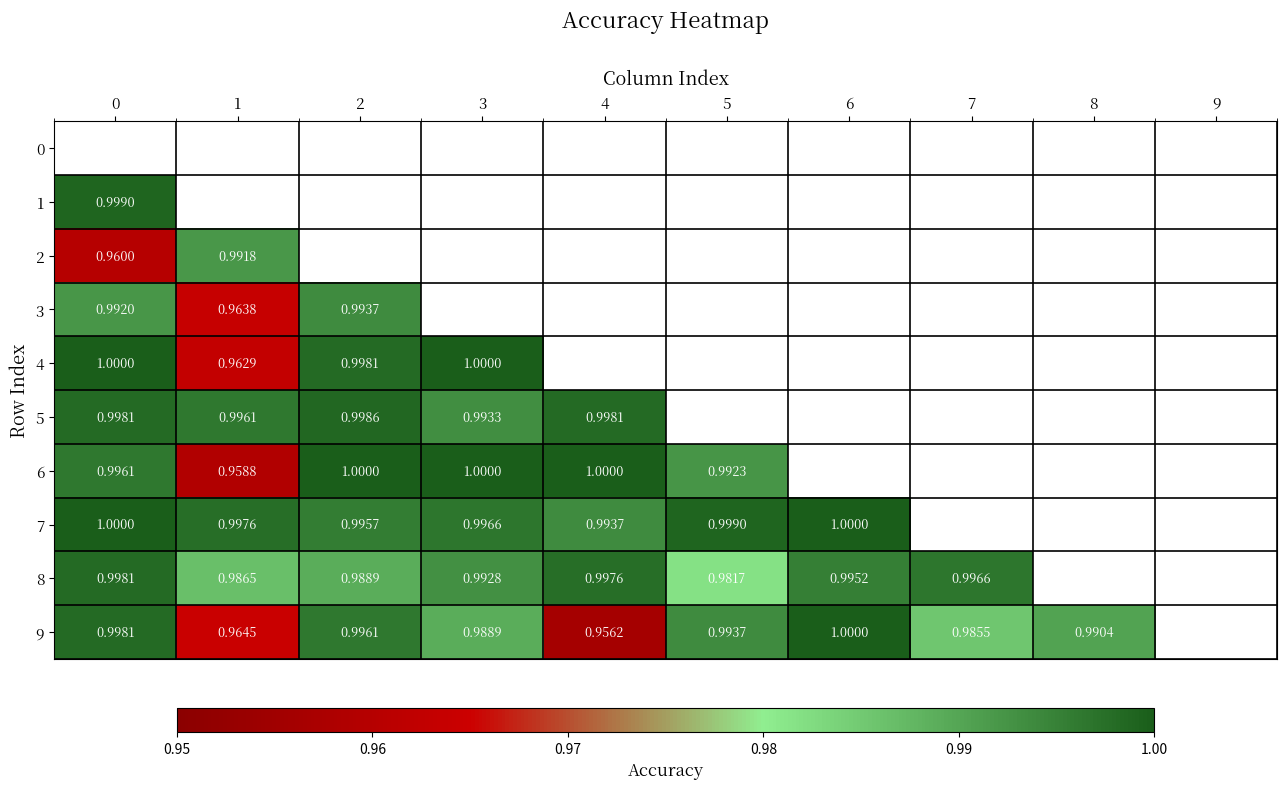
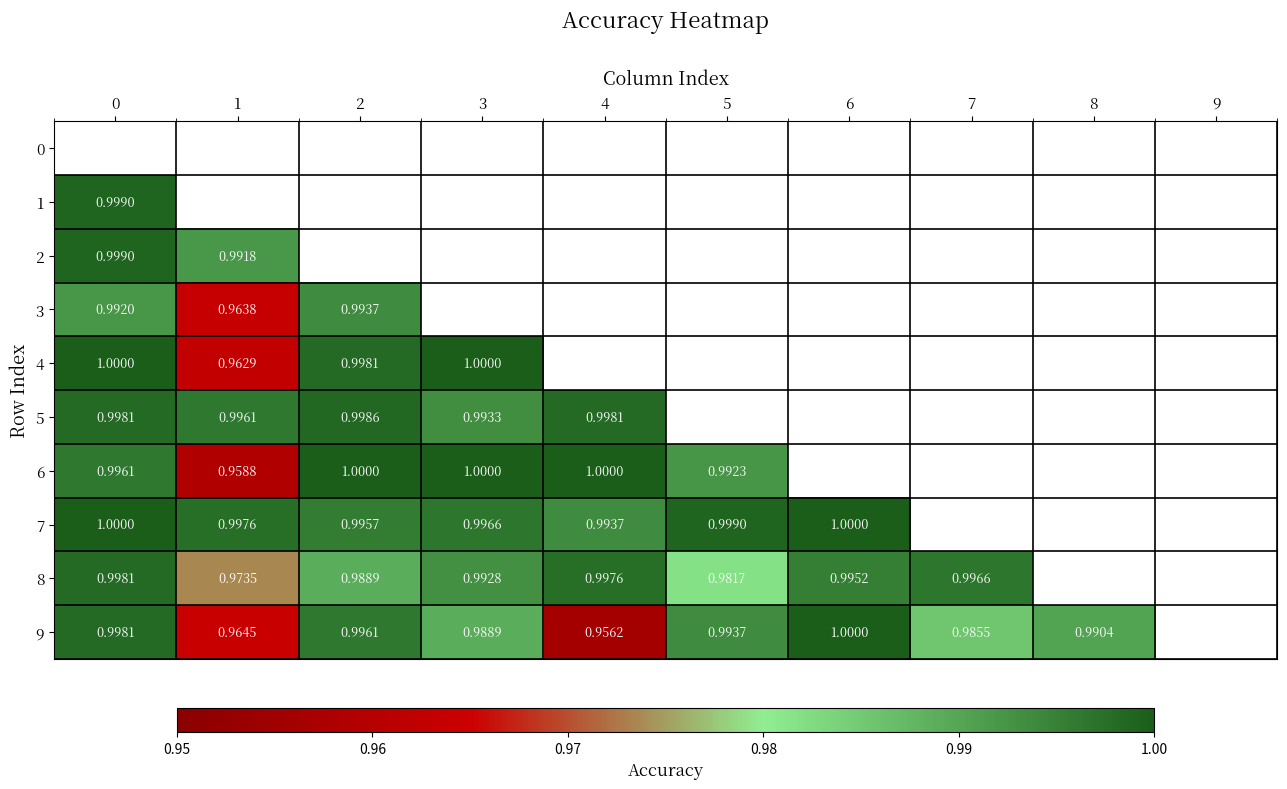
  {
    "1": {
      "0": 0.9990
    },
    "2": {
-     "0": 0.9600,
+     "0": 0.9990,
      "1": 0.9918
    },
    "3": {
      "0": 0.9920,
      "1": 0.9638,
      "2": 0.9937
    },
    "4": {
      "0": 1.0000,
      "1": 0.9629,
      "2": 0.9981,
      "3": 1.0000
    },
    "5": {
      "0": 0.9981,
      "1": 0.9961,
      "2": 0.9986,
      "3": 0.9933,
      "4": 0.9981
    },
    "6": {
      "0": 0.9961,
      "1": 0.9588,
      "2": 1.0000,
      "3": 1.0000,
      "4": 1.0000,
      "5": 0.9923
    },
    "7": {
      "0": 1.0000,
      "1": 0.9976,
      "2": 0.9957,
      "3": 0.9966,
      "4": 0.9937,
      "5": 0.9990,
      "6": 1.0000
    },
    "8": {
      "0": 0.9981,
-     "1": 0.9865,
+     "1": 0.9735,
      "2": 0.9889,
      "3": 0.9928,
      "4": 0.9976,
      "5": 0.9817,
      "6": 0.9952,
      "7": 0.9966
    },
    "9": {
      "0": 0.9981,
      "1": 0.9645,
      "2": 0.9961,
      "3": 0.9889,
      "4": 0.9562,
      "5": 0.9937,
      "6": 1.0000,
      "7": 0.9855,
      "8": 0.9904
    }
  }
